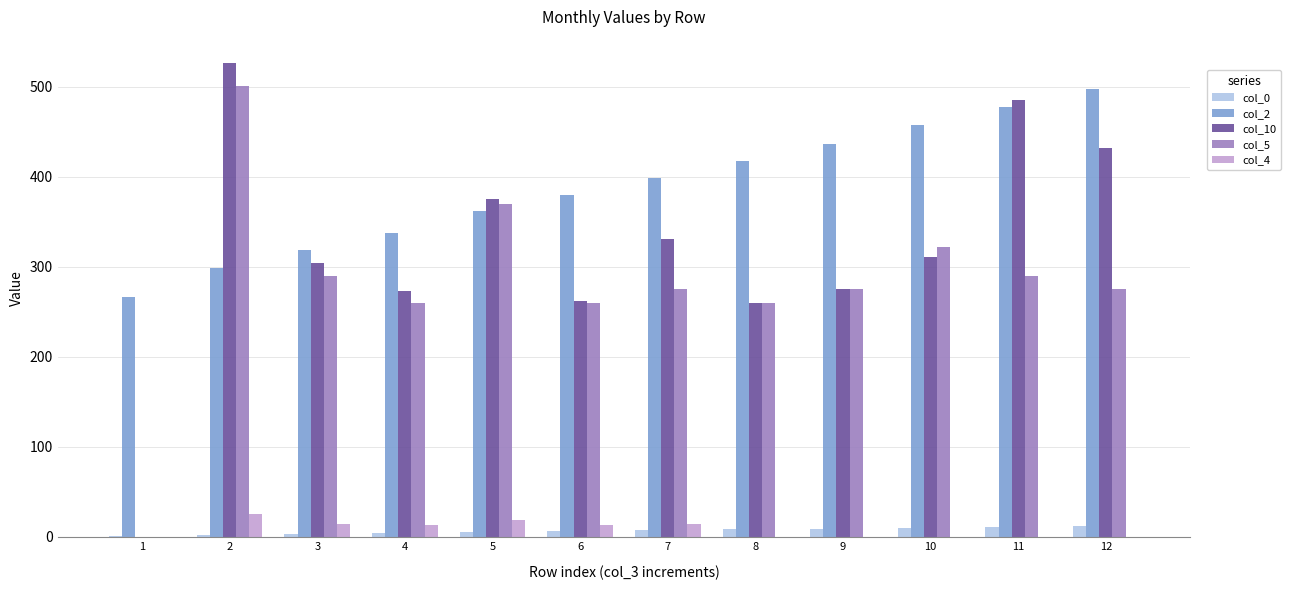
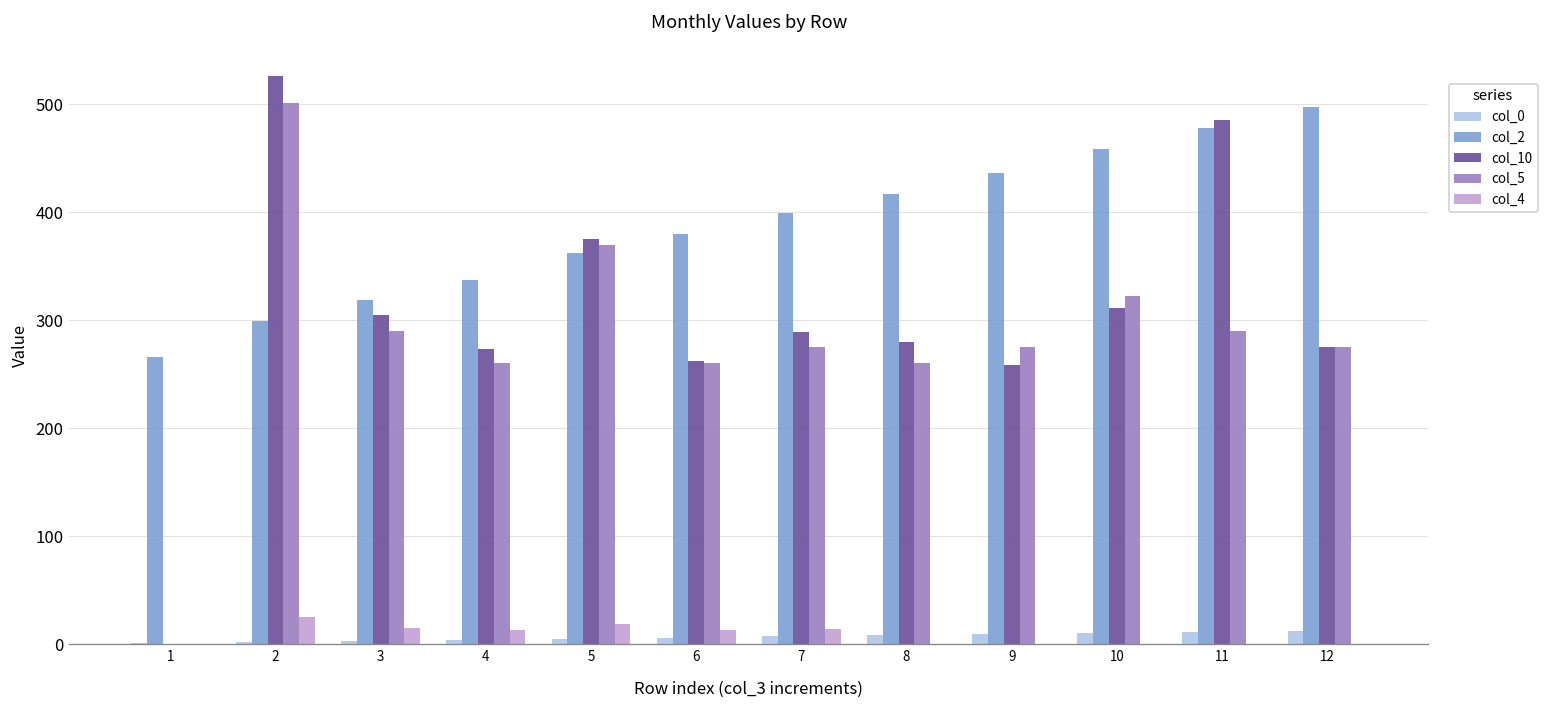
  {
    "col_10": {
      "1": 0,
      "2": 530,
      "3": 300,
      "4": 270,
      "5": 380,
      "6": 260,
-     "7": 330,
-     "8": 260,
-     "9": 280,
+     "7": 290,
+     "8": 280,
+     "9": 260,
      "10": 310,
      "11": 490,
-     "12": 430
+     "12": 280
    }
  }
